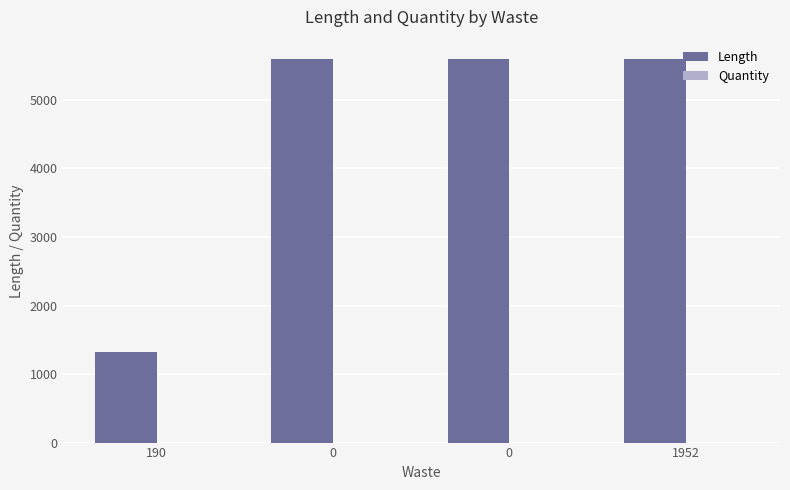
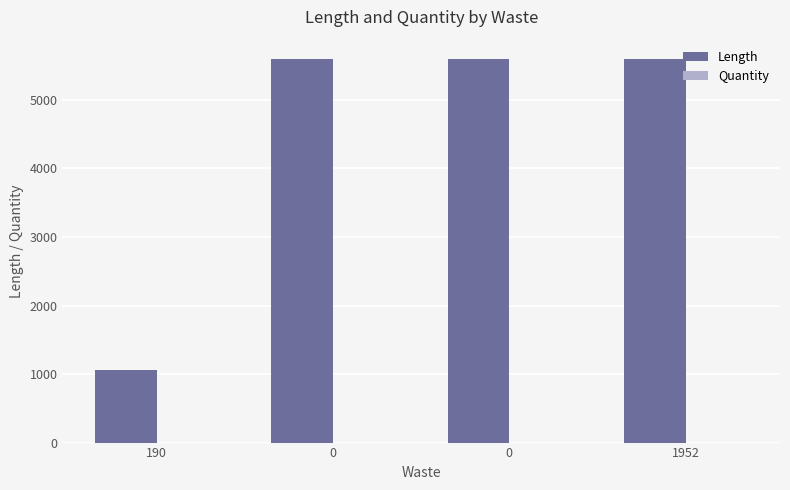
  {
    "Length": {
-     "190": 1300,
+     "190": 1100,
      "1952": 5600
    }
  }
